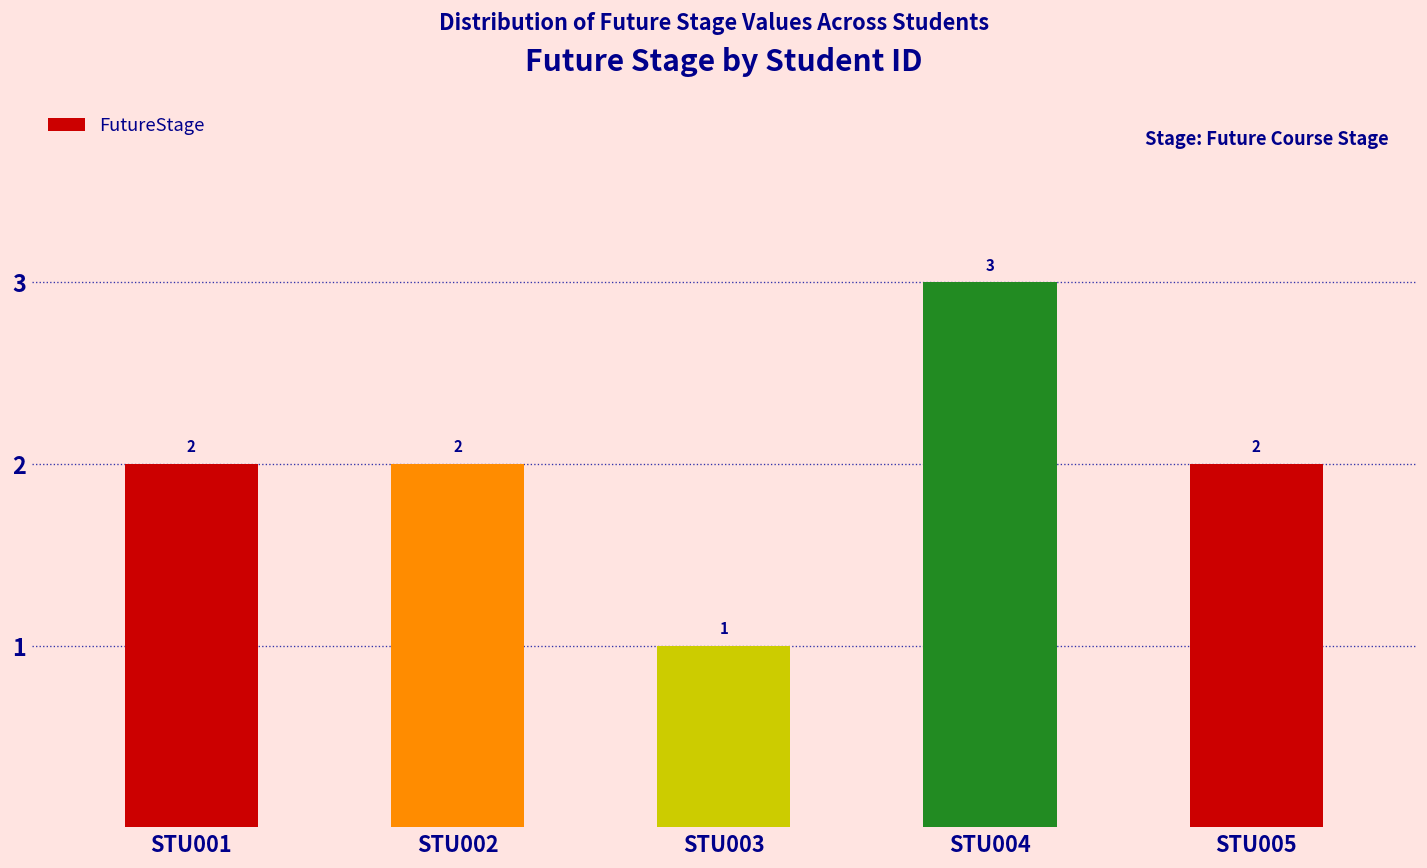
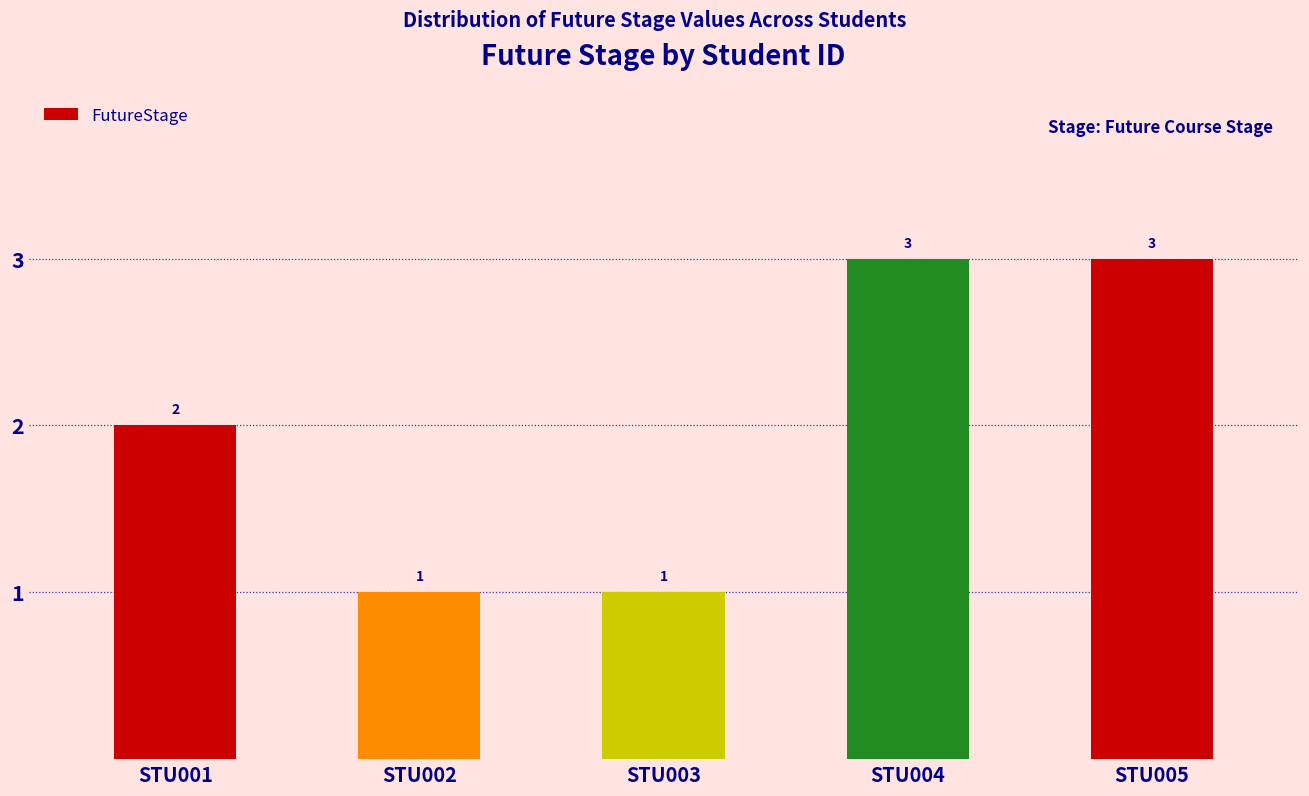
  {
    "STU001": 2,
-   "STU002": 2,
+   "STU002": 1,
    "STU003": 1,
    "STU004": 3,
-   "STU005": 2
+   "STU005": 3
  }
